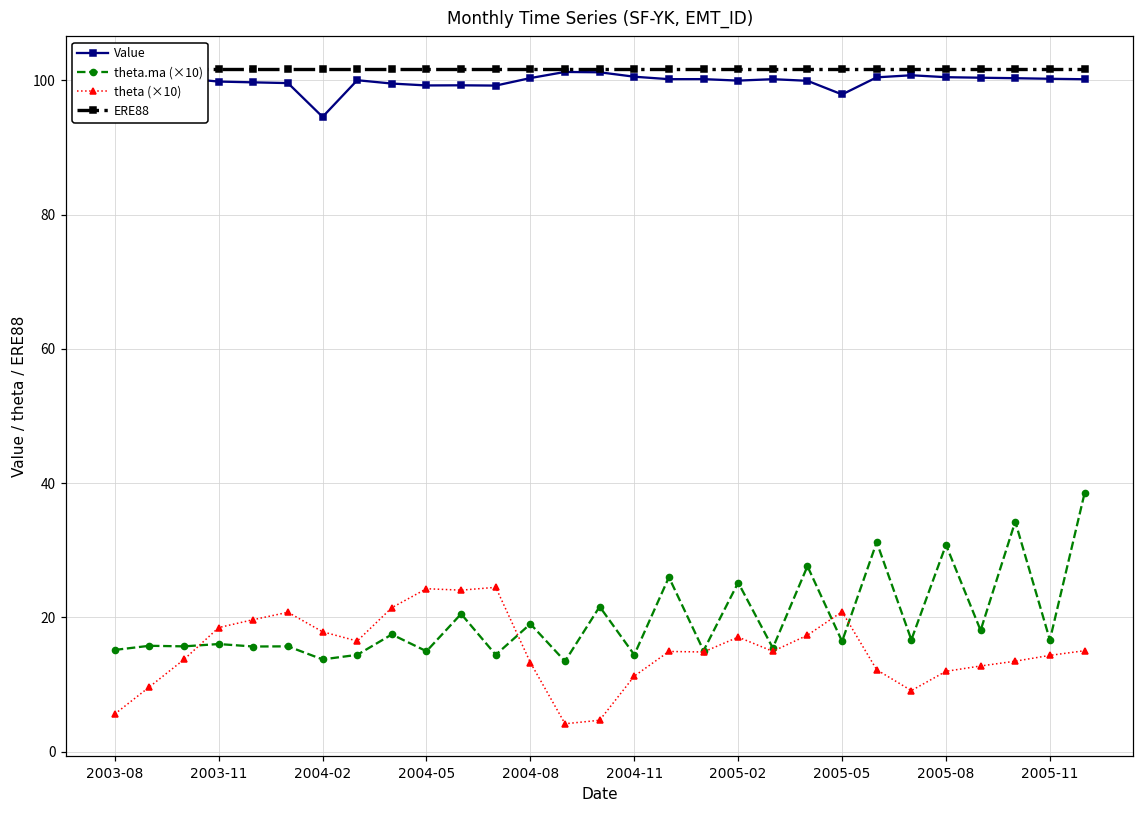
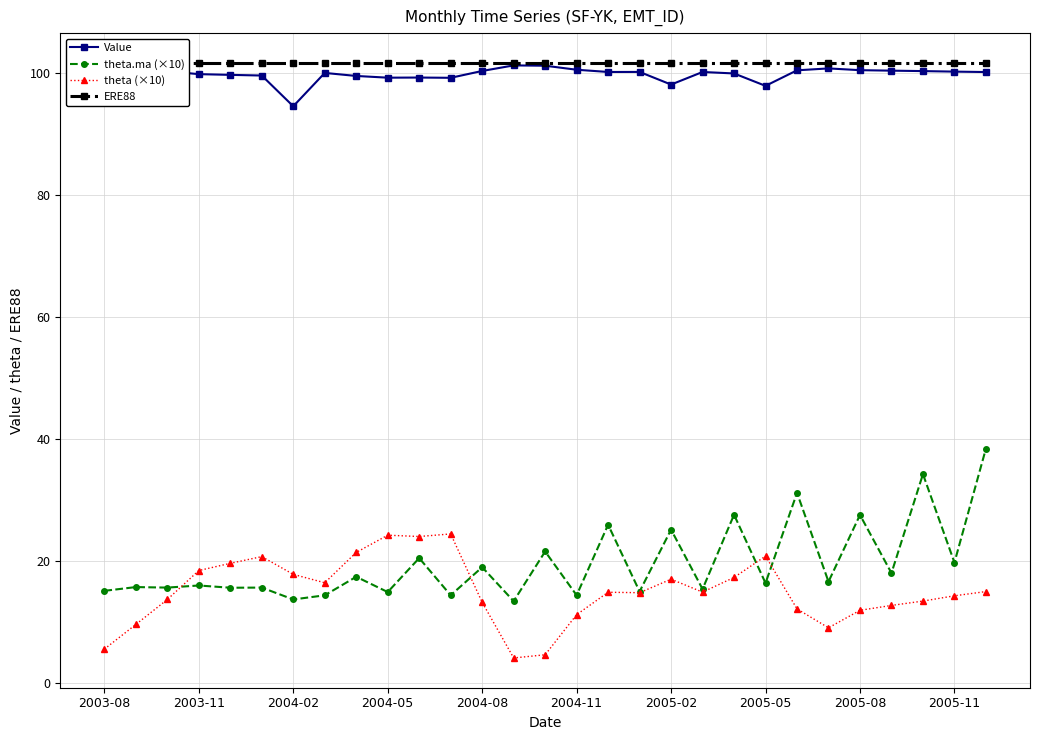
  {
    "Value": {
      "2003-11": 100,
      "2004-02": 95,
      "2004-05": 99,
      "2004-08": 100,
      "2004-11": 101,
-     "2005-02": 100,
+     "2005-02": 98,
      "2005-05": 98,
      "2005-08": 100,
      "2005-11": 100
    },
    "theta.ma (×10)": {
      "2003-08": 15,
      "2003-11": 16,
      "2004-02": 14,
      "2004-05": 15,
      "2004-08": 19,
      "2004-11": 14,
      "2005-02": 25,
      "2005-05": 16,
-     "2005-08": 31,
-     "2005-11": 17
+     "2005-08": 28,
+     "2005-11": 20
    },
    "theta (×10)": {
      "2003-08": 6,
      "2003-11": 18,
      "2004-02": 18,
      "2004-05": 24,
      "2004-08": 13,
      "2004-11": 11,
      "2005-02": 17,
      "2005-05": 21,
      "2005-08": 12,
      "2005-11": 14
    },
    "ERE88": {
      "2003-11": 102,
      "2004-02": 102,
      "2004-05": 102,
      "2004-08": 102,
      "2004-11": 102,
      "2005-02": 102,
      "2005-05": 102,
      "2005-08": 102,
      "2005-11": 102
    }
  }
